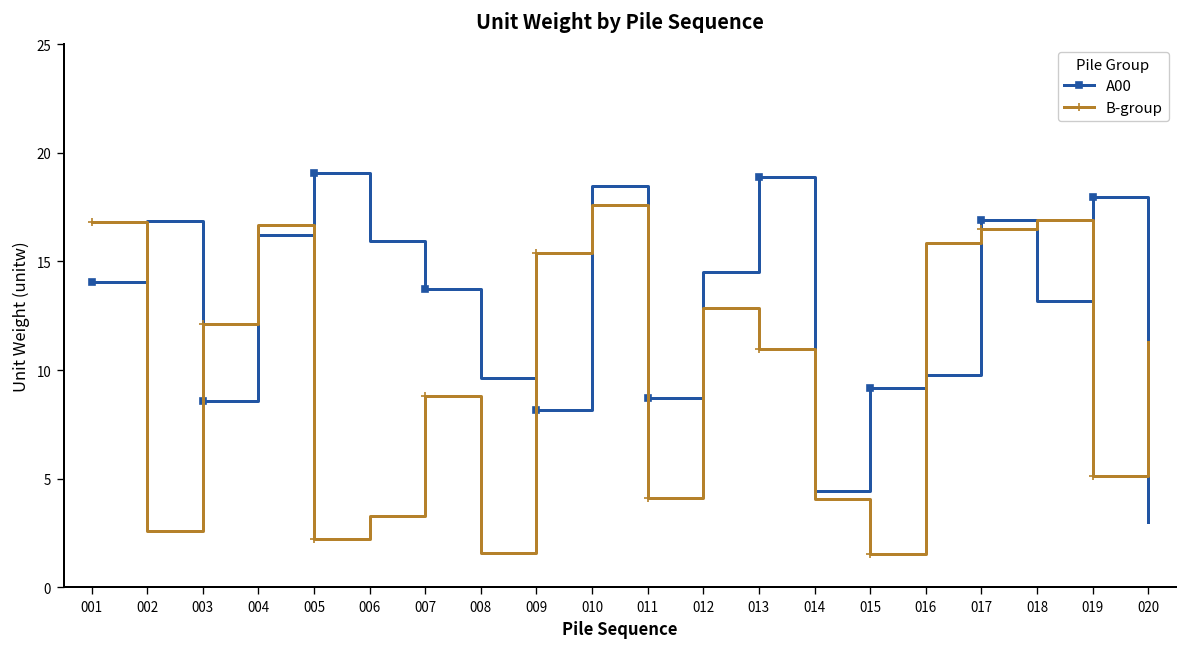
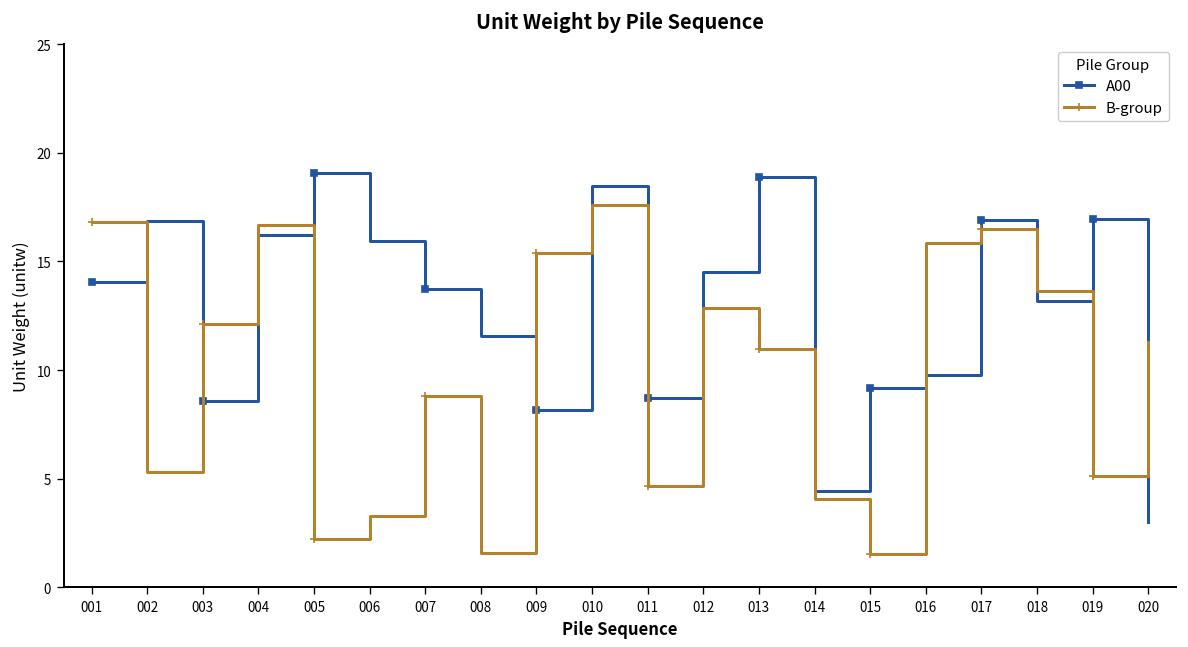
  {
    "A00": {
      "001": 14.1,
      "002": 16.9,
      "003": 8.6,
      "004": 16.2,
      "005": 19.1,
      "006": 15.9,
      "007": 13.8,
-     "008": 9.6,
+     "008": 11.6,
      "009": 8.2,
      "010": 18.5,
      "011": 8.7,
      "012": 14.5,
      "013": 18.9,
      "014": 4.4,
      "015": 9.2,
      "016": 9.8,
      "017": 16.9,
      "018": 13.2,
-     "019": 18.0,
+     "019": 17.0,
      "020": 3.0
    },
    "B-group": {
      "001": 16.8,
-     "002": 2.6,
+     "002": 5.3,
      "003": 12.1,
      "004": 16.7,
      "005": 2.2,
      "006": 3.3,
      "007": 8.8,
      "008": 1.6,
      "009": 15.4,
      "010": 17.6,
-     "011": 4.1,
+     "011": 4.6,
      "012": 12.8,
      "013": 11.0,
      "014": 4.0,
      "015": 1.5,
      "016": 15.8,
      "017": 16.5,
-     "018": 16.9,
+     "018": 13.6,
      "019": 5.1,
      "020": 11.3
    }
  }
